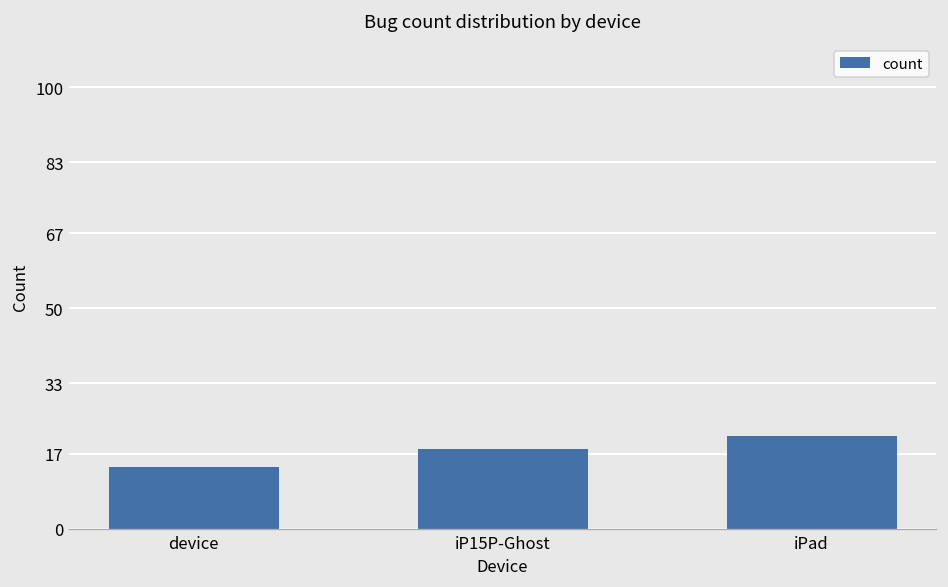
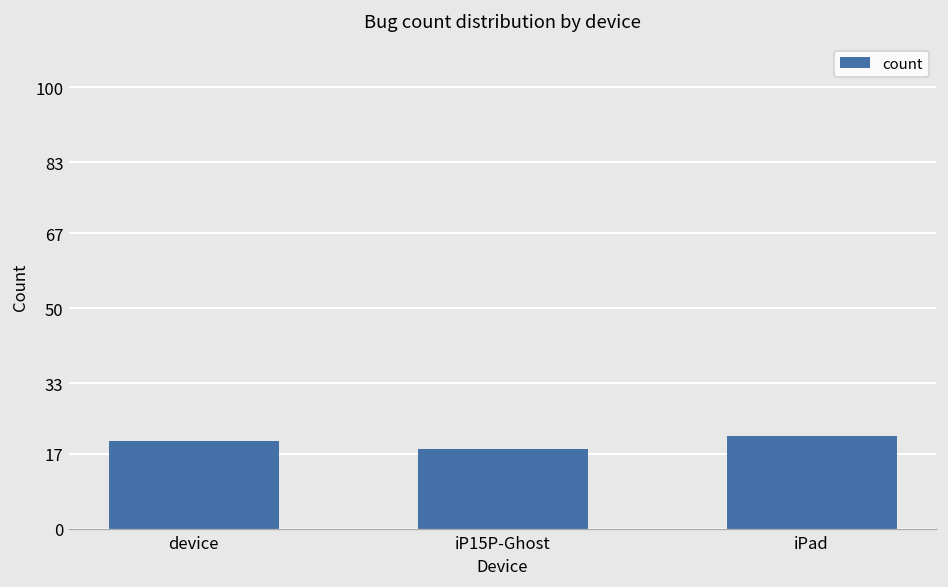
  {
-   "device": 14,
+   "device": 20,
    "iP15P-Ghost": 18,
    "iPad": 21
  }
